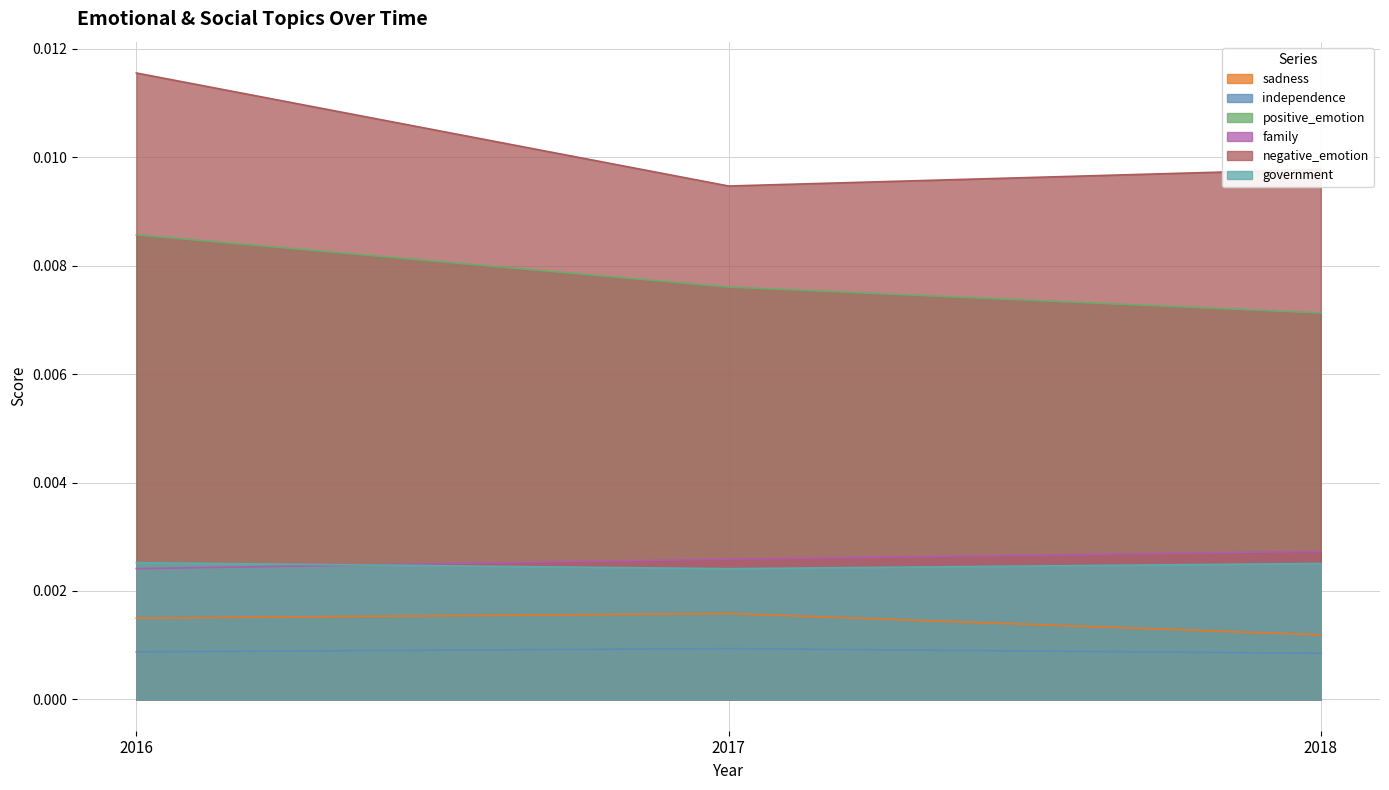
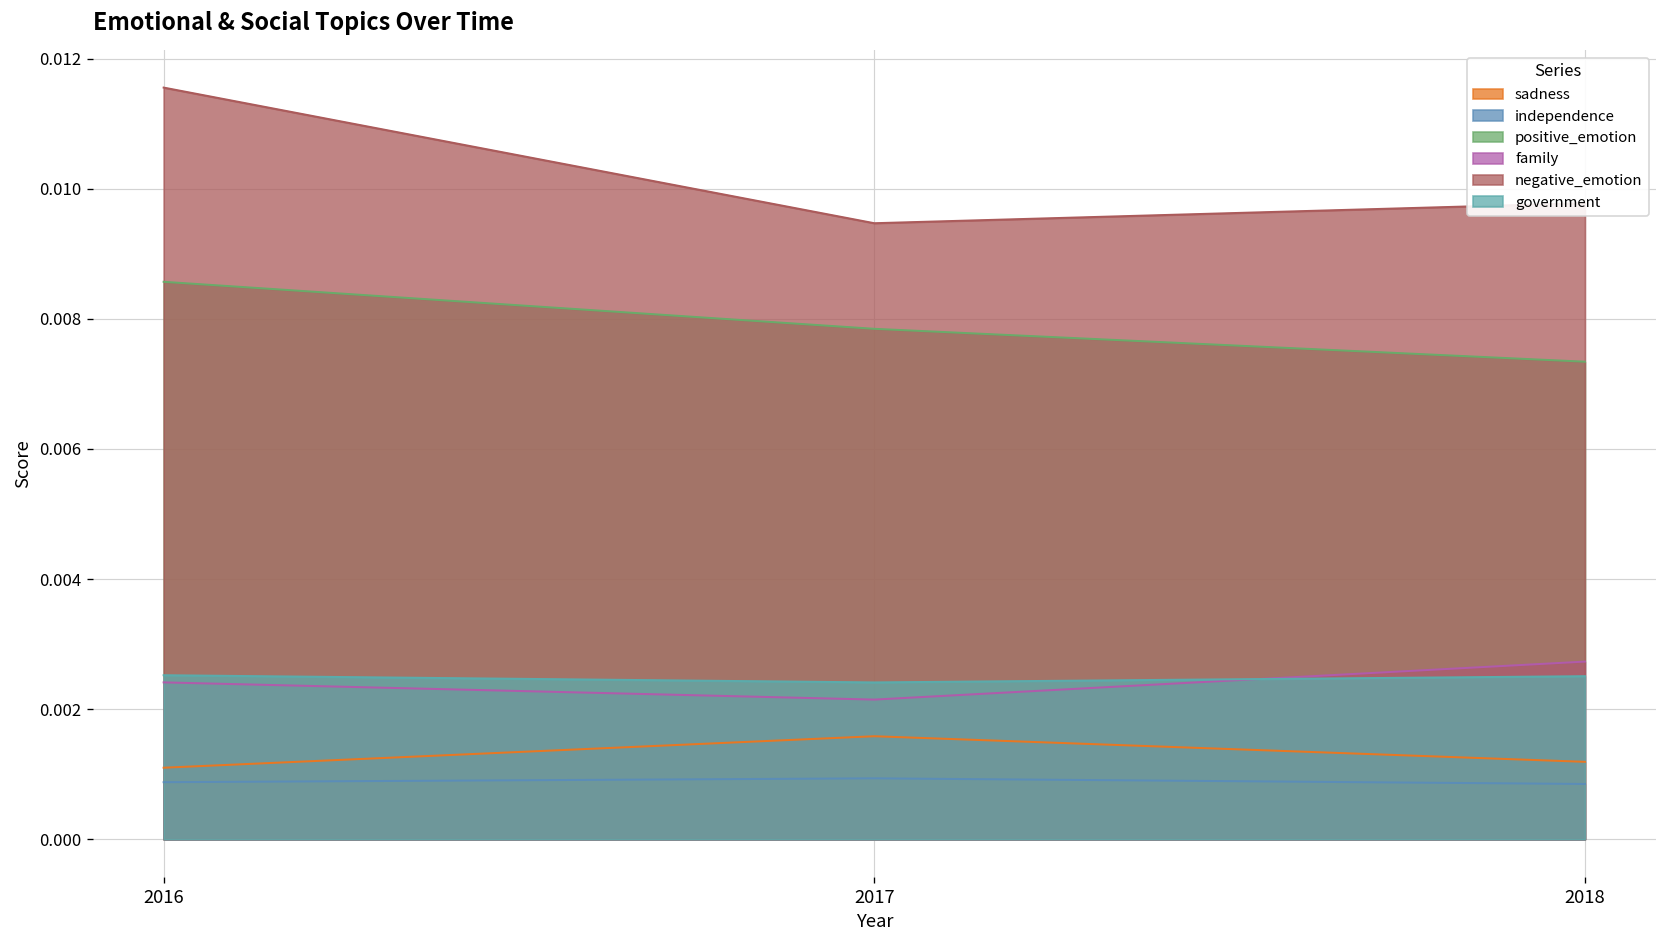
  {
    "sadness": {
-     "2016": 0.0015,
+     "2016": 0.0011,
      "2017": 0.0016,
      "2018": 0.0012
    },
    "positive_emotion": {
      "2016": 0.0086,
-     "2017": 0.0076,
-     "2018": 0.0071
+     "2017": 0.0078,
+     "2018": 0.0073
    },
    "family": {
      "2016": 0.0024,
-     "2017": 0.0026,
+     "2017": 0.0021,
      "2018": 0.0027
    },
    "negative_emotion": {
      "2016": 0.0116,
      "2017": 0.0095
    }
  }
